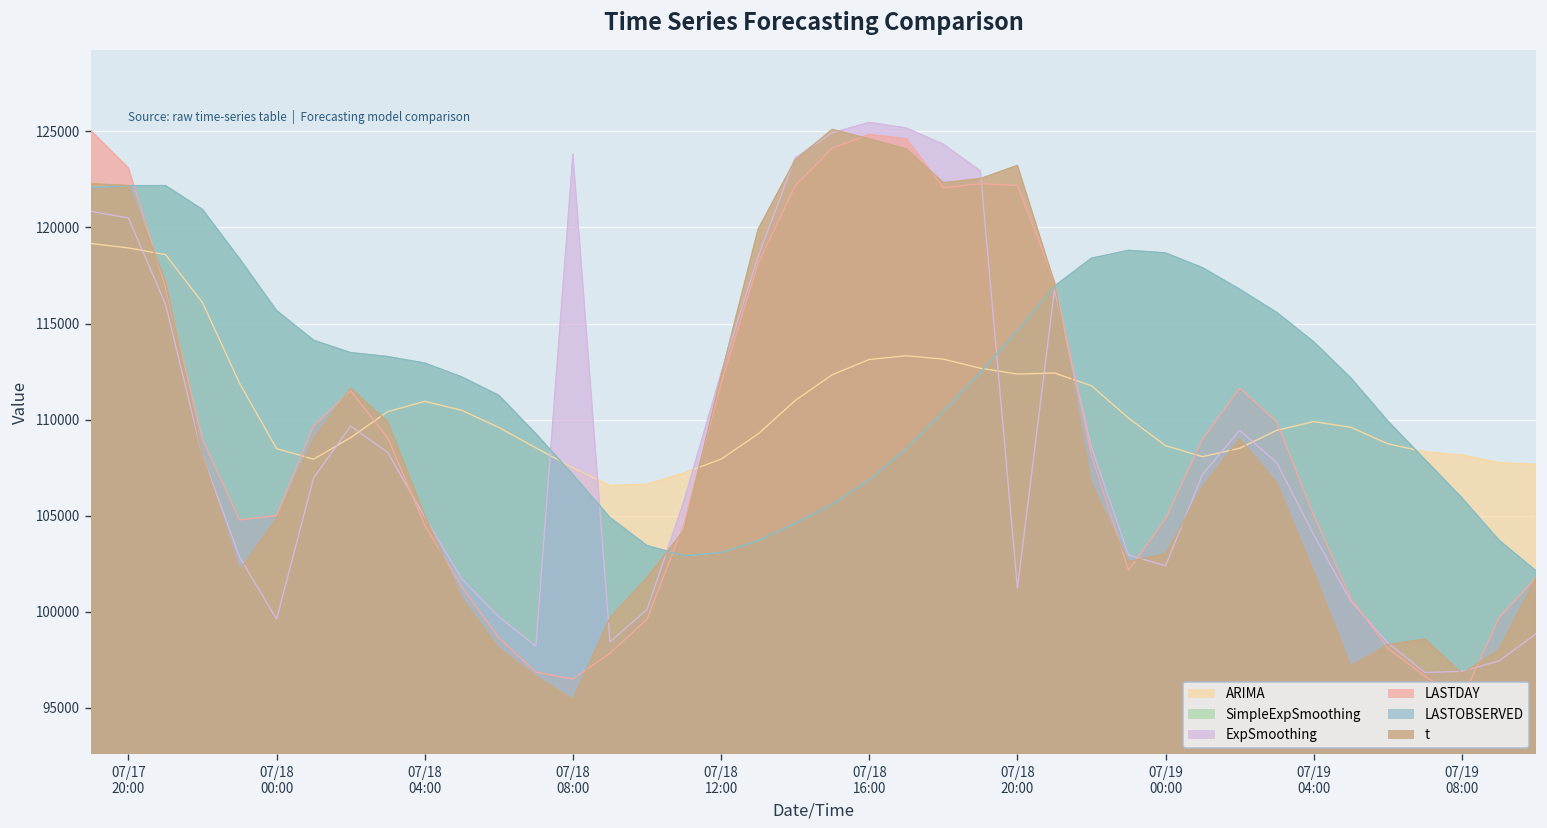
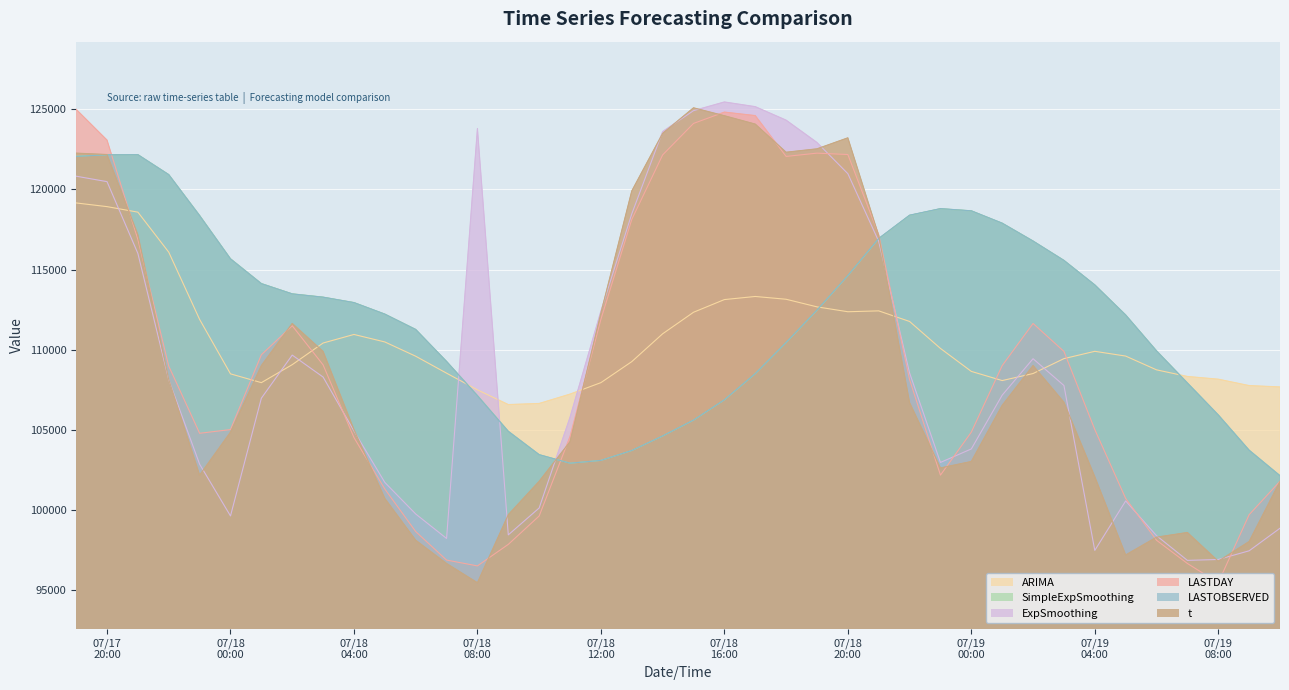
  {
    "ExpSmoothing": {
      "07/17 20:00": 120500,
      "07/18 00:00": 99600,
      "07/18 08:00": 123800,
      "07/18 16:00": 125500,
-     "07/18 20:00": 101200,
-     "07/19 00:00": 102400,
-     "07/19 04:00": 104000
+     "07/18 20:00": 121000,
+     "07/19 00:00": 103800,
+     "07/19 04:00": 97500
    }
  }
